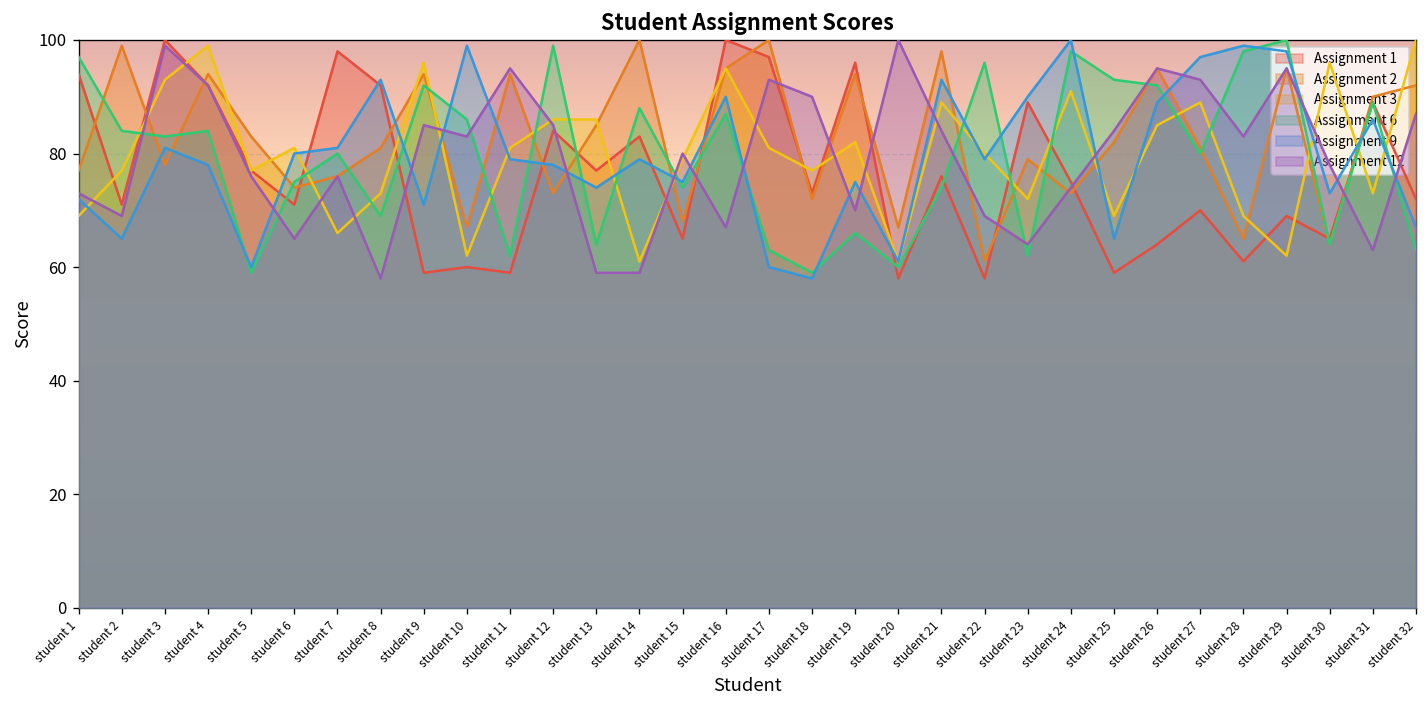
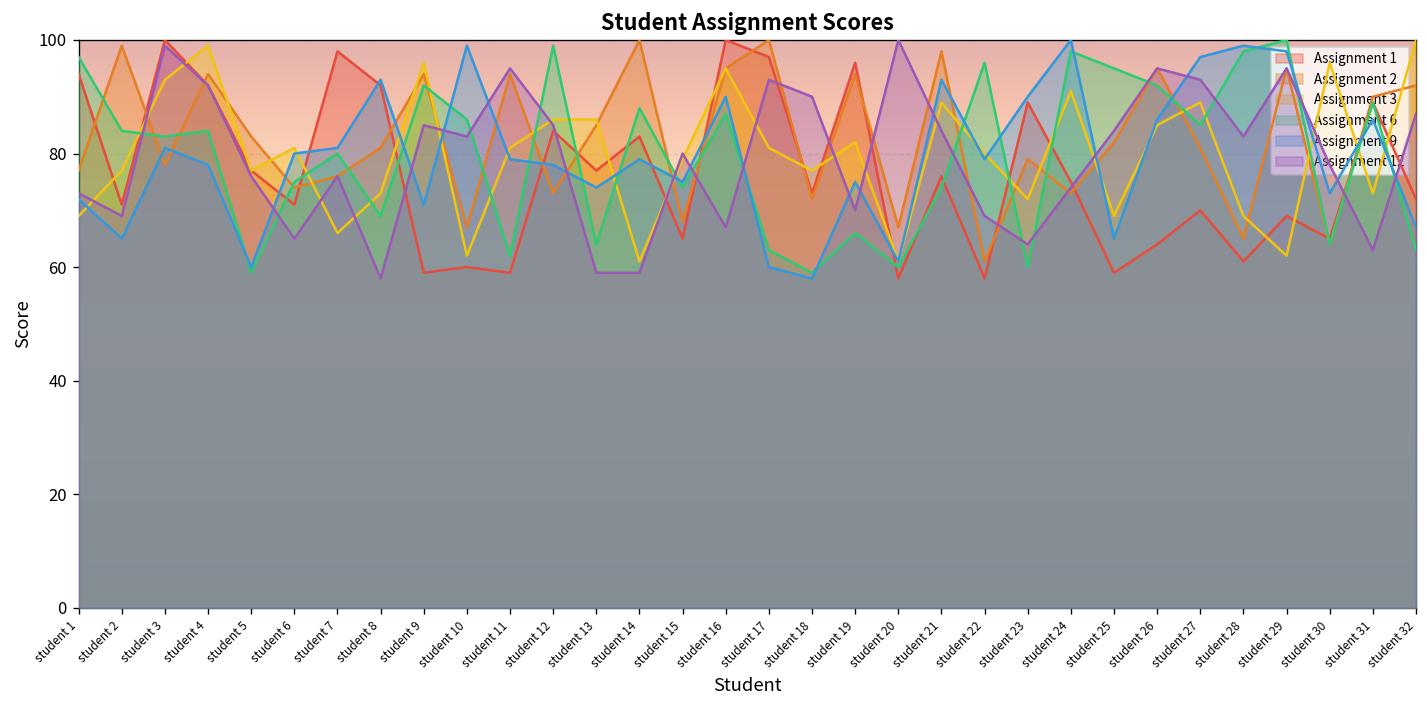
  {
    "Assignment 6": {
      "student 1": 97,
      "student 2": 84,
      "student 3": 83,
      "student 4": 84,
      "student 5": 59,
      "student 6": 75,
      "student 7": 80,
      "student 8": 69,
      "student 9": 92,
      "student 10": 86,
      "student 11": 62,
      "student 12": 99,
      "student 13": 64,
      "student 14": 88,
      "student 15": 74,
      "student 16": 87,
      "student 17": 63,
      "student 18": 59,
      "student 19": 66,
      "student 20": 60,
      "student 21": 74,
      "student 22": 96,
-     "student 23": 62,
+     "student 23": 60,
      "student 24": 98,
-     "student 25": 93,
+     "student 25": 95,
      "student 26": 92,
-     "student 27": 80,
+     "student 27": 85,
      "student 28": 98,
      "student 29": 100,
      "student 32": 63
    },
    "Assignment 9": {
      "student 1": 72,
      "student 2": 65,
      "student 3": 81,
      "student 4": 78,
      "student 5": 60,
      "student 6": 80,
      "student 7": 81,
      "student 8": 93,
      "student 9": 71,
      "student 10": 99,
      "student 11": 79,
      "student 12": 78,
      "student 13": 74,
      "student 14": 79,
      "student 15": 75,
      "student 16": 90,
      "student 17": 60,
      "student 18": 58,
      "student 19": 75,
      "student 21": 93,
      "student 22": 79,
      "student 23": 90,
      "student 24": 100,
      "student 25": 65,
-     "student 26": 89,
+     "student 26": 86,
      "student 27": 97,
      "student 28": 99,
      "student 30": 73,
      "student 32": 67
    },
    "Assignment 12": {
      "student 1": 73,
      "student 2": 69,
      "student 3": 99,
      "student 5": 76,
      "student 6": 65,
      "student 8": 58,
      "student 9": 85,
      "student 10": 83,
      "student 11": 95,
      "student 12": 85,
      "student 13": 59,
      "student 14": 59,
      "student 15": 80,
      "student 16": 67,
      "student 17": 93,
      "student 18": 90,
      "student 19": 70,
      "student 20": 100,
      "student 21": 84,
      "student 22": 69,
      "student 23": 64,
      "student 24": 74,
      "student 25": 84,
      "student 27": 93,
      "student 28": 83,
      "student 30": 78,
      "student 31": 63,
      "student 32": 87
    }
  }
